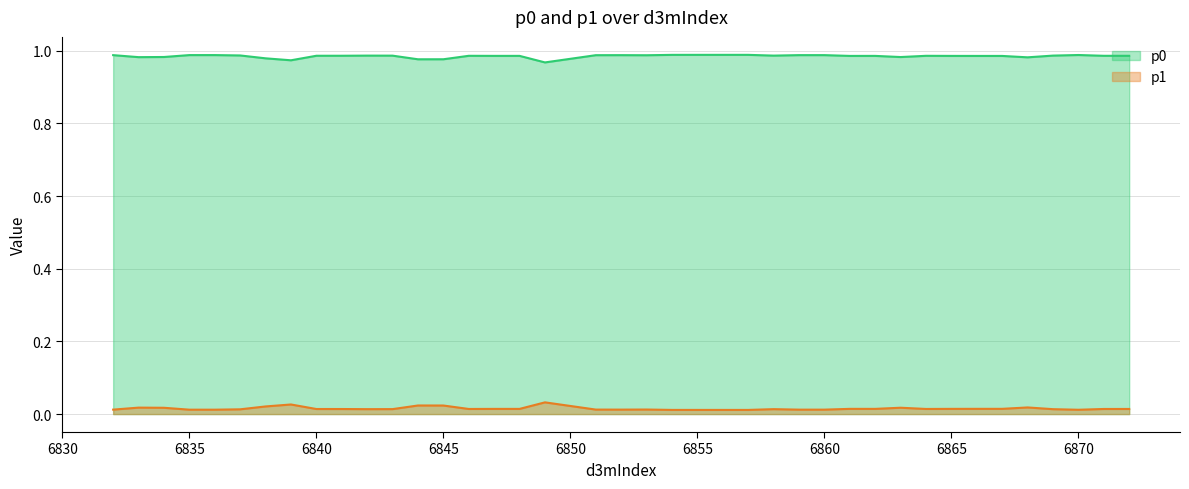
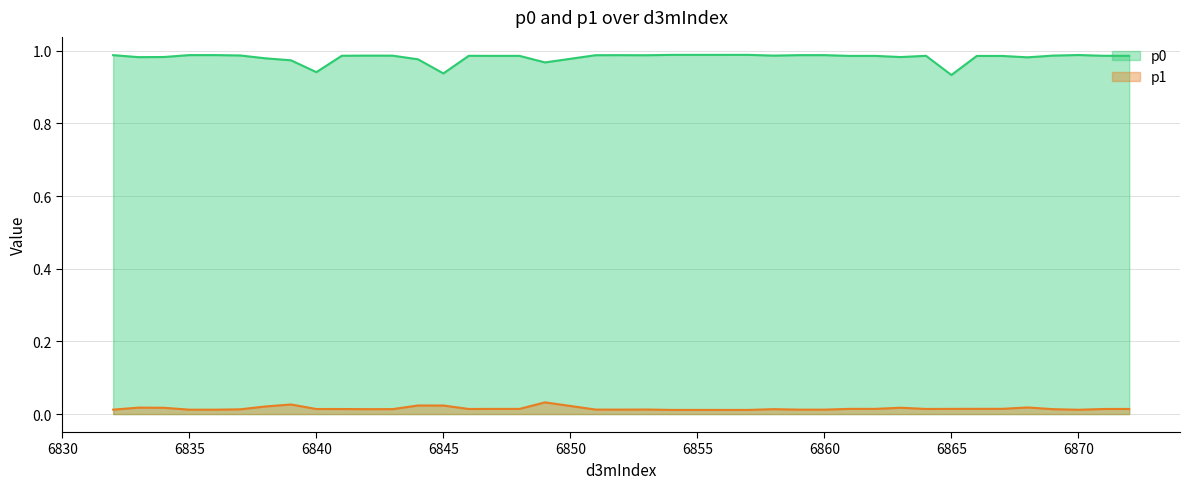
  {
    "p0": {
      "6835": 0.99,
-     "6840": 0.99,
-     "6845": 0.98,
+     "6840": 0.94,
+     "6845": 0.94,
      "6855": 0.99,
      "6860": 0.99,
-     "6865": 0.99,
+     "6865": 0.93,
      "6870": 0.99
    },
    "p1": {
      "6835": 0.01,
      "6840": 0.01,
      "6845": 0.02,
      "6855": 0.01,
      "6860": 0.01,
      "6865": 0.01,
      "6870": 0.01
    }
  }
